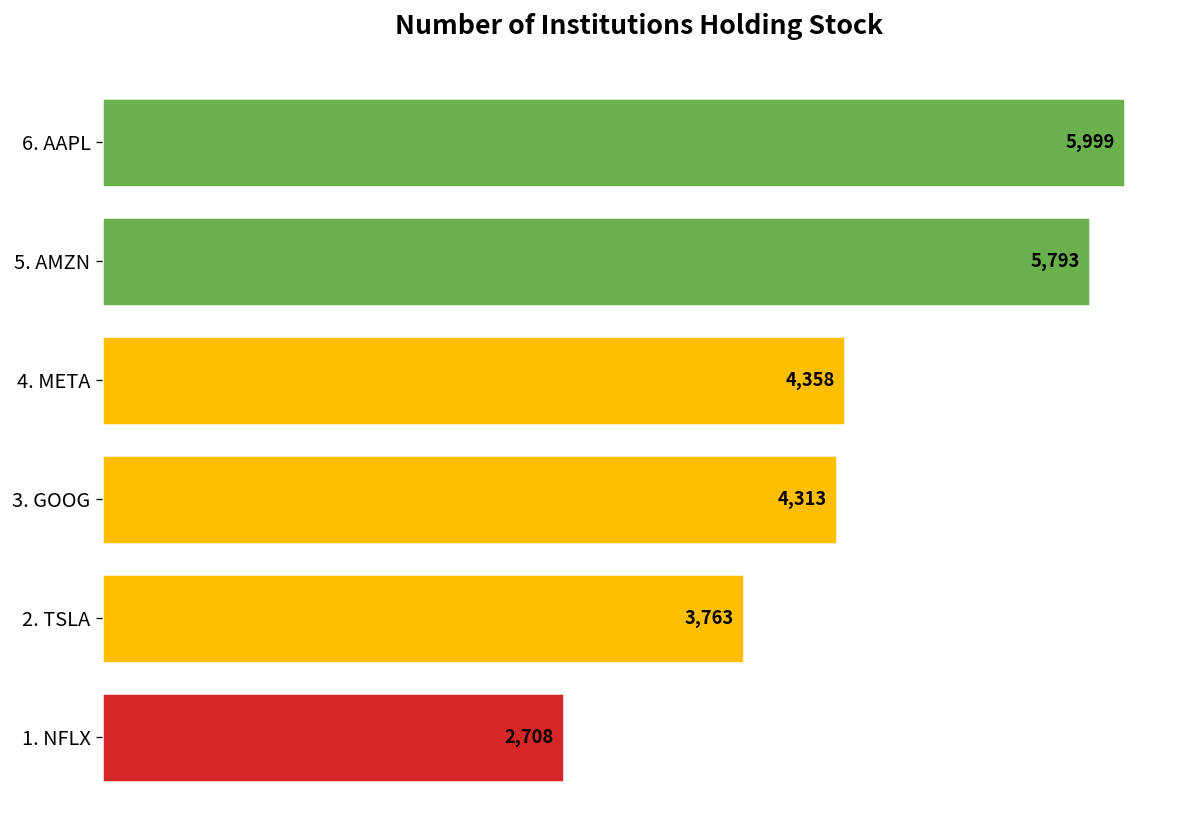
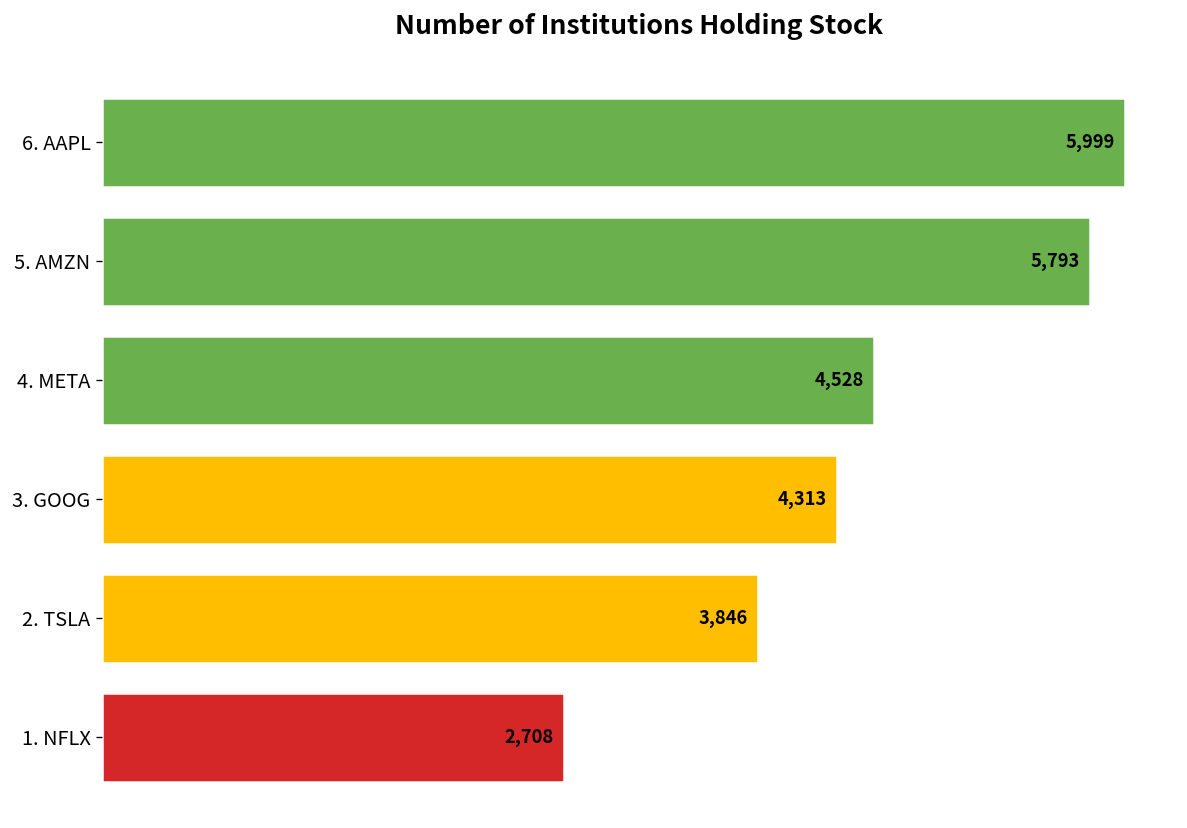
  {
    "6. AAPL": "5,999",
    "5. AMZN": "5,793",
-   "4. META": "4,358",
+   "4. META": "4,528",
    "3. GOOG": "4,313",
-   "2. TSLA": "3,763",
+   "2. TSLA": "3,846",
    "1. NFLX": "2,708"
  }
